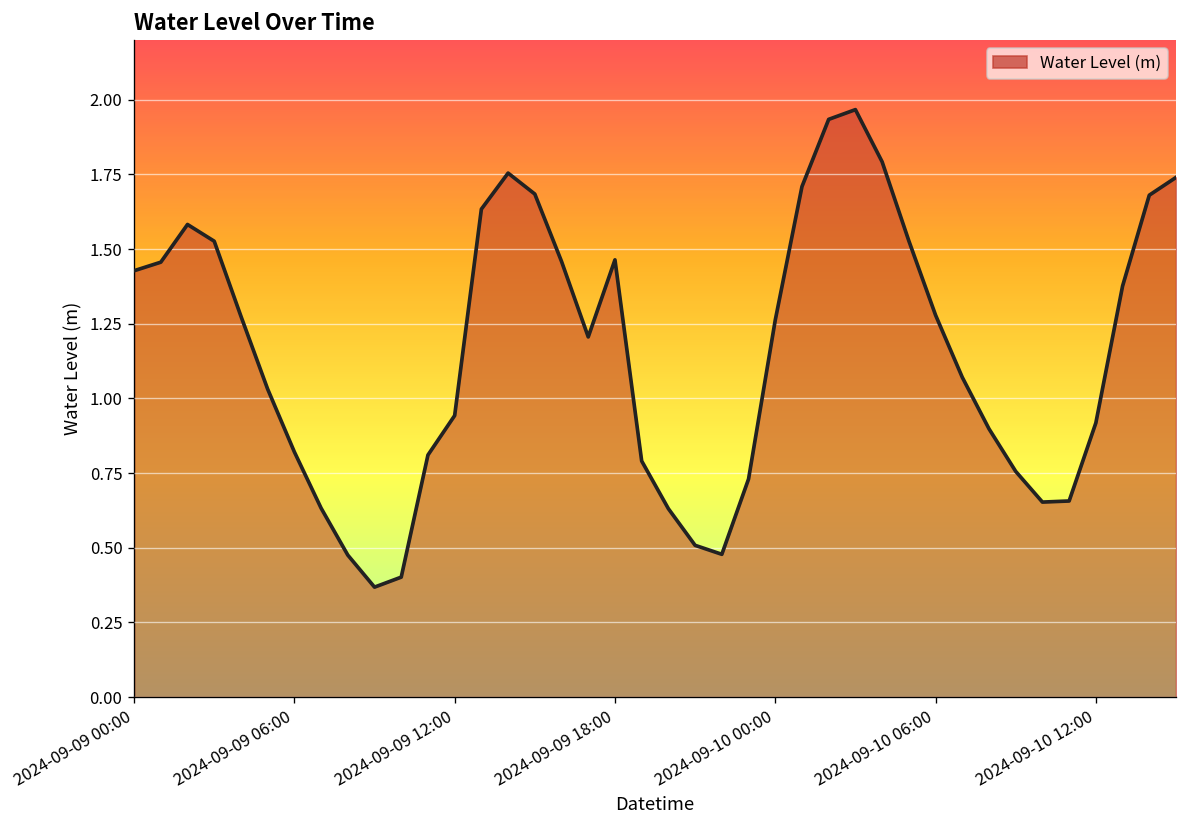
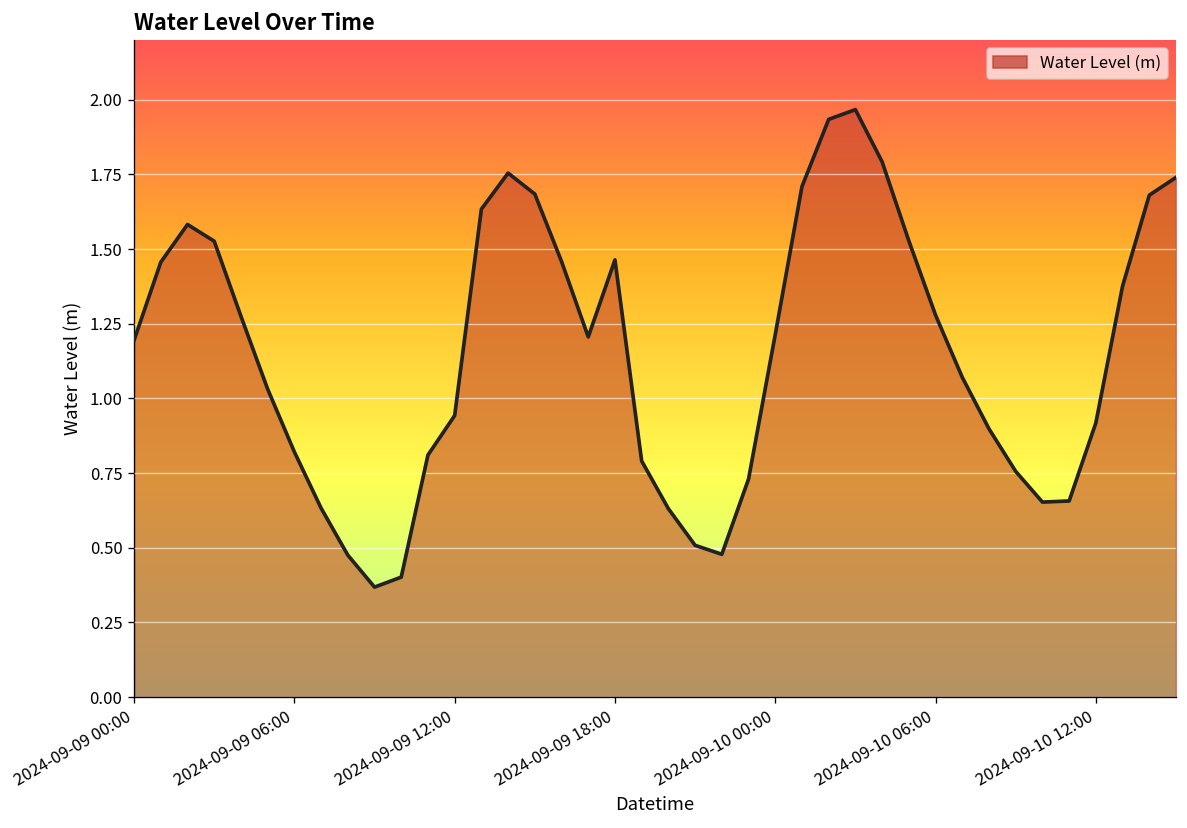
  {
-   "2024-09-09 00:00": 1.43,
+   "2024-09-09 00:00": 1.19,
    "2024-09-09 06:00": 0.82,
    "2024-09-09 12:00": 0.94,
    "2024-09-09 18:00": 1.46,
-   "2024-09-10 00:00": 1.26,
+   "2024-09-10 00:00": 1.21,
    "2024-09-10 06:00": 1.28,
    "2024-09-10 12:00": 0.92
  }
